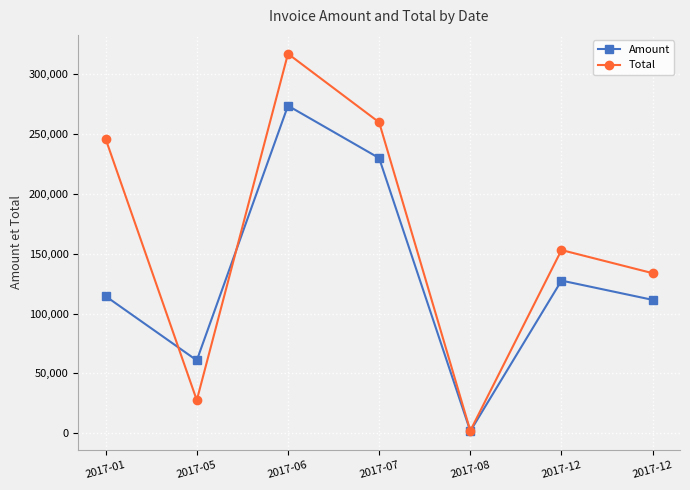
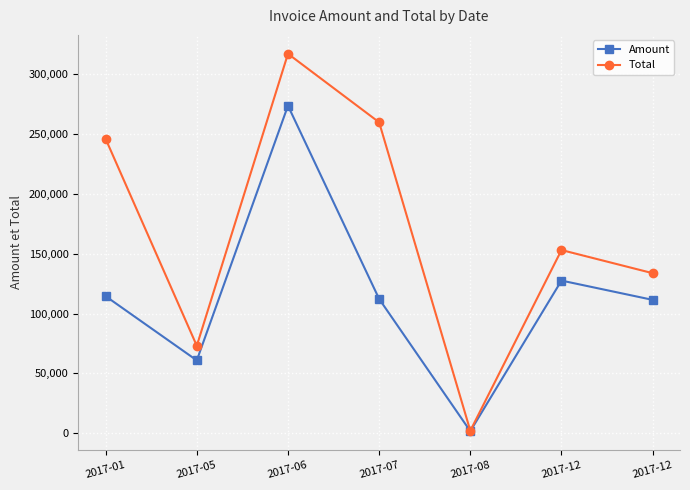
  {
    "Amount": {
      "2017-01": "114,000",
      "2017-05": "61,000",
      "2017-06": "273,000",
-     "2017-07": "230,000"
+     "2017-07": "112,000"
    },
    "Total": {
      "2017-01": "246,000",
-     "2017-05": "28,000",
+     "2017-05": "73,000",
      "2017-06": "317,000",
      "2017-07": "260,000"
    }
  }
